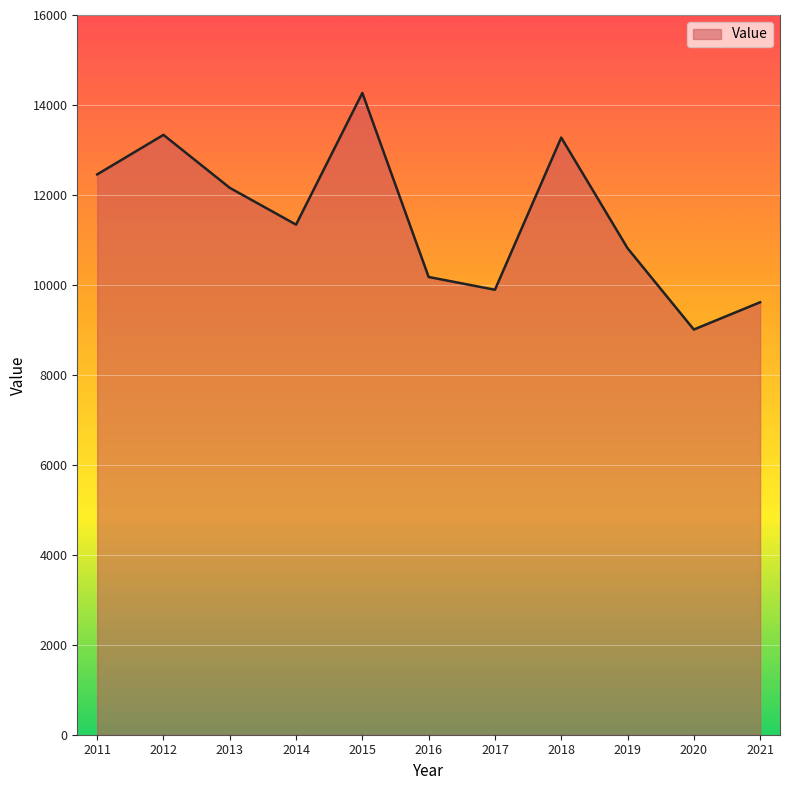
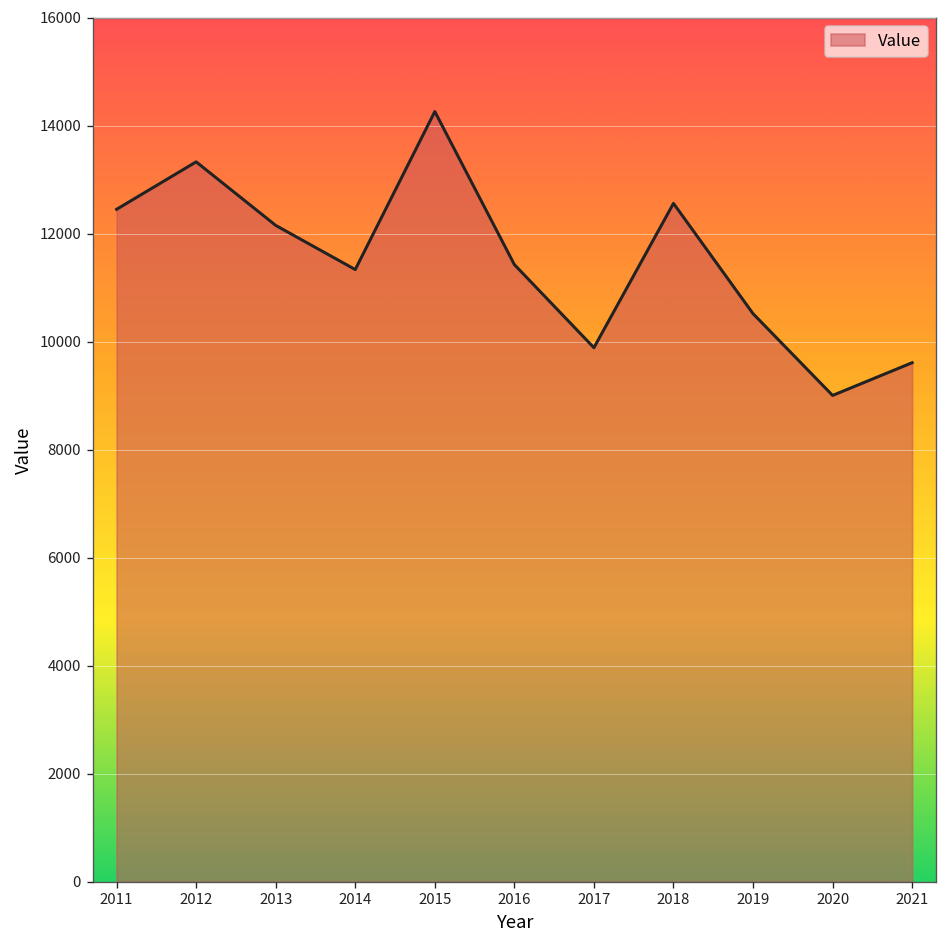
  {
    "2011": 12500,
    "2012": 13300,
    "2013": 12200,
    "2014": 11300,
    "2015": 14300,
-   "2016": 10200,
+   "2016": 11400,
    "2017": 9900,
-   "2018": 13300,
-   "2019": 10800,
+   "2018": 12600,
+   "2019": 10500,
    "2020": 9000,
    "2021": 9600
  }
